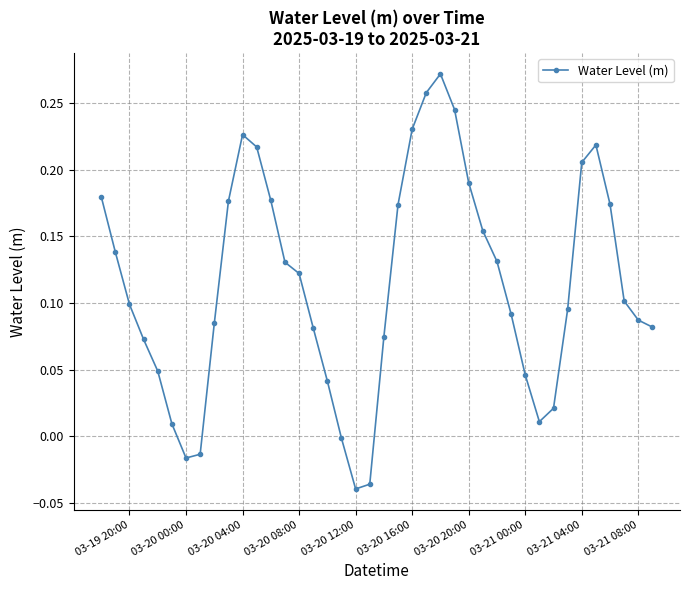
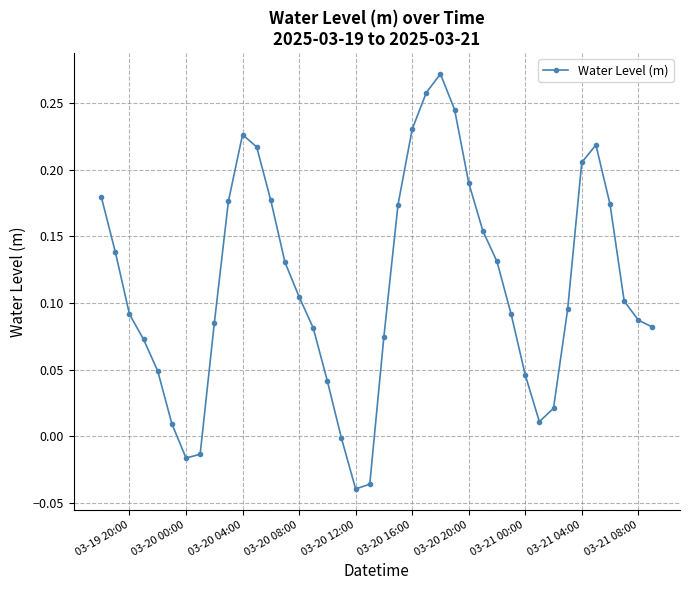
  {
-   "03-19 20:00": 0.099,
+   "03-19 20:00": 0.092,
    "03-20 00:00": -0.016,
    "03-20 04:00": 0.226,
-   "03-20 08:00": 0.122,
+   "03-20 08:00": 0.105,
    "03-20 12:00": -0.040,
    "03-20 16:00": 0.230,
    "03-20 20:00": 0.190,
    "03-21 00:00": 0.046,
    "03-21 04:00": 0.205,
    "03-21 08:00": 0.087
  }
